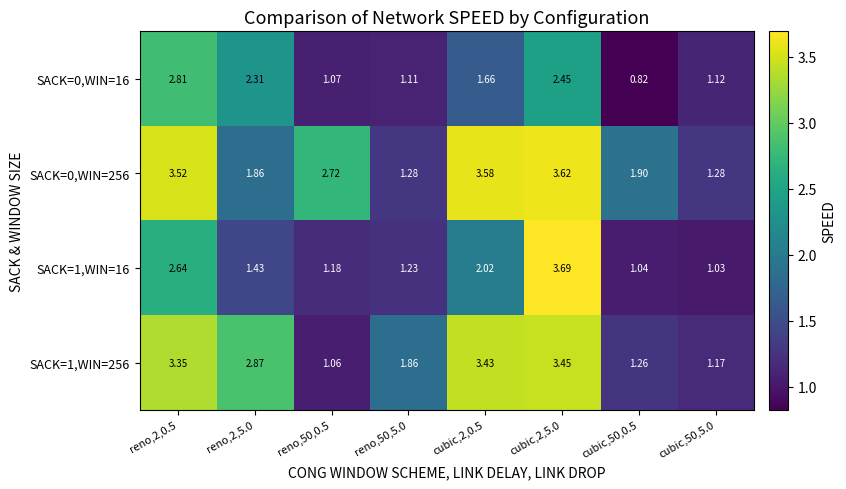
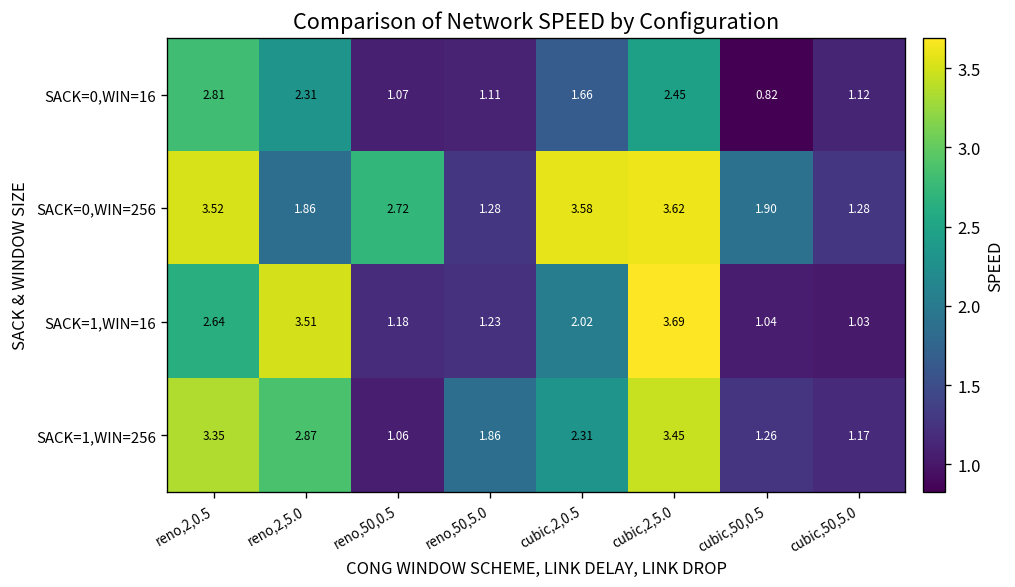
  {
    "SACK=0,WIN=16": {
      "reno,2,0.5": 2.81,
      "reno,2,5.0": 2.31,
      "reno,50,0.5": 1.07,
      "reno,50,5.0": 1.11,
      "cubic,2,0.5": 1.66,
      "cubic,2,5.0": 2.45,
      "cubic,50,0.5": 0.82,
      "cubic,50,5.0": 1.12
    },
    "SACK=0,WIN=256": {
      "reno,2,0.5": 3.52,
      "reno,2,5.0": 1.86,
      "reno,50,0.5": 2.72,
      "reno,50,5.0": 1.28,
      "cubic,2,0.5": 3.58,
      "cubic,2,5.0": 3.62,
      "cubic,50,0.5": 1.90,
      "cubic,50,5.0": 1.28
    },
    "SACK=1,WIN=16": {
      "reno,2,0.5": 2.64,
-     "reno,2,5.0": 1.43,
+     "reno,2,5.0": 3.51,
      "reno,50,0.5": 1.18,
      "reno,50,5.0": 1.23,
      "cubic,2,0.5": 2.02,
      "cubic,2,5.0": 3.69,
      "cubic,50,0.5": 1.04,
      "cubic,50,5.0": 1.03
    },
    "SACK=1,WIN=256": {
      "reno,2,0.5": 3.35,
      "reno,2,5.0": 2.87,
      "reno,50,0.5": 1.06,
      "reno,50,5.0": 1.86,
-     "cubic,2,0.5": 3.43,
+     "cubic,2,0.5": 2.31,
      "cubic,2,5.0": 3.45,
      "cubic,50,0.5": 1.26,
      "cubic,50,5.0": 1.17
    }
  }
